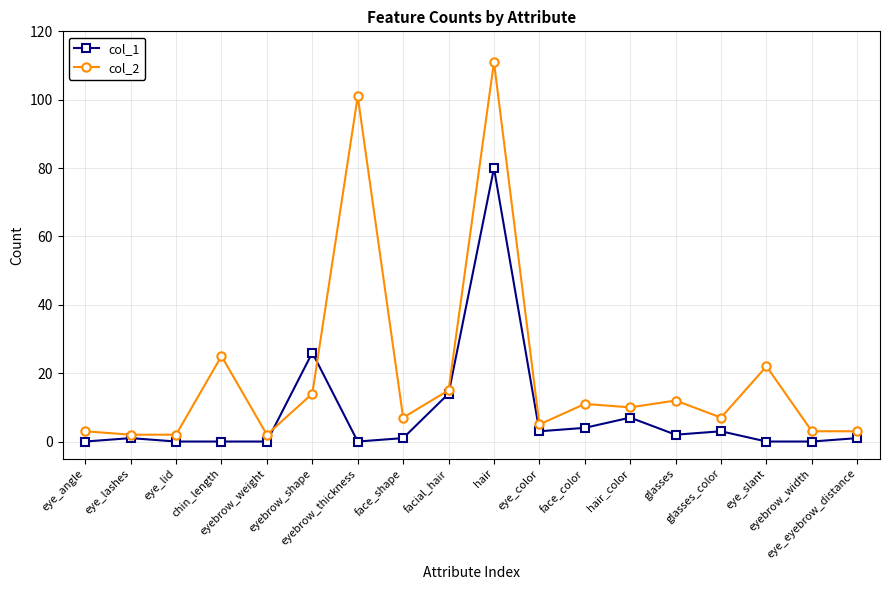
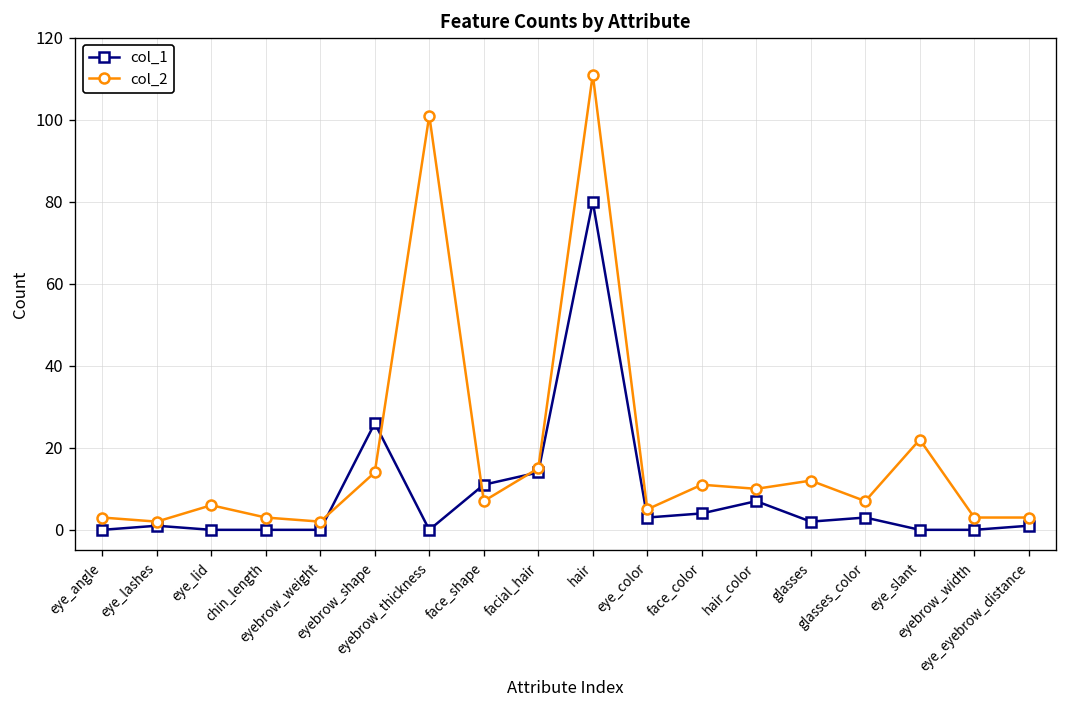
  {
    "col_1": {
      "eye_angle": 0,
      "eye_lashes": 1,
      "eye_lid": 0,
      "chin_length": 0,
      "eyebrow_weight": 0,
      "eyebrow_shape": 26,
      "eyebrow_thickness": 0,
-     "face_shape": 1,
+     "face_shape": 11,
      "facial_hair": 14,
      "hair": 80,
      "eye_color": 3,
      "face_color": 4,
      "hair_color": 7,
      "glasses": 2,
      "glasses_color": 3,
      "eye_slant": 0,
      "eyebrow_width": 0,
      "eye_eyebrow_distance": 1
    },
    "col_2": {
      "eye_angle": 3,
      "eye_lashes": 2,
-     "eye_lid": 2,
-     "chin_length": 25,
+     "eye_lid": 6,
+     "chin_length": 3,
      "eyebrow_weight": 2,
      "eyebrow_shape": 14,
      "eyebrow_thickness": 101,
      "face_shape": 7,
      "facial_hair": 15,
      "hair": 111,
      "eye_color": 5,
      "face_color": 11,
      "hair_color": 10,
      "glasses": 12,
      "glasses_color": 7,
      "eye_slant": 22,
      "eyebrow_width": 3,
      "eye_eyebrow_distance": 3
    }
  }
